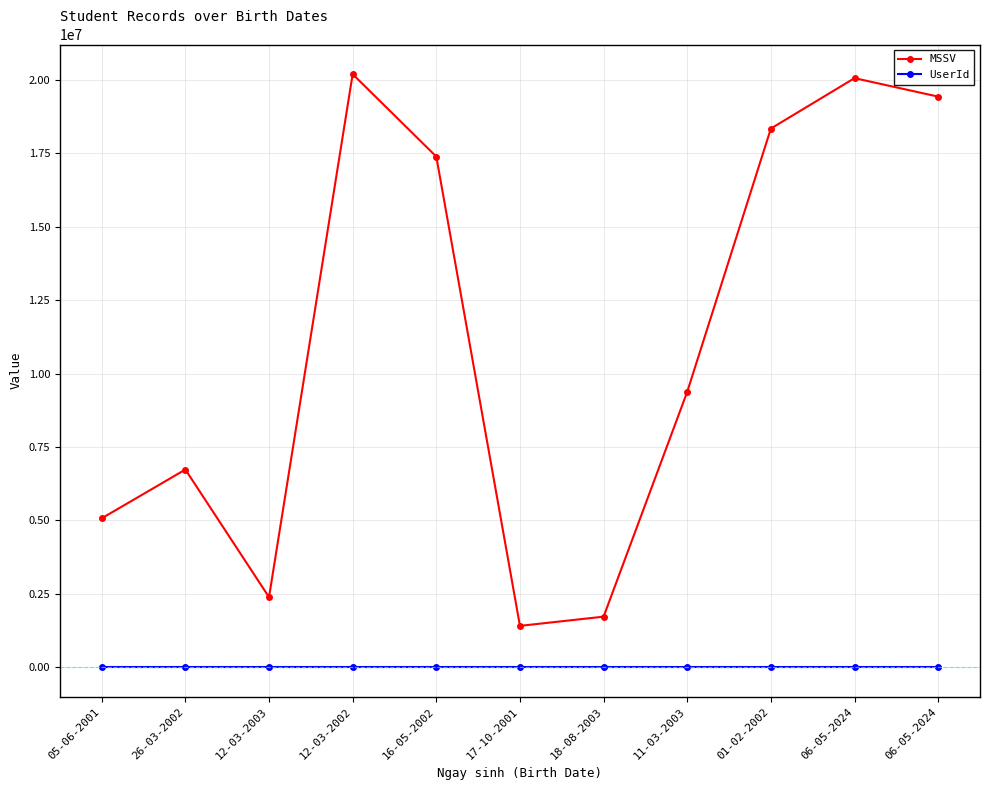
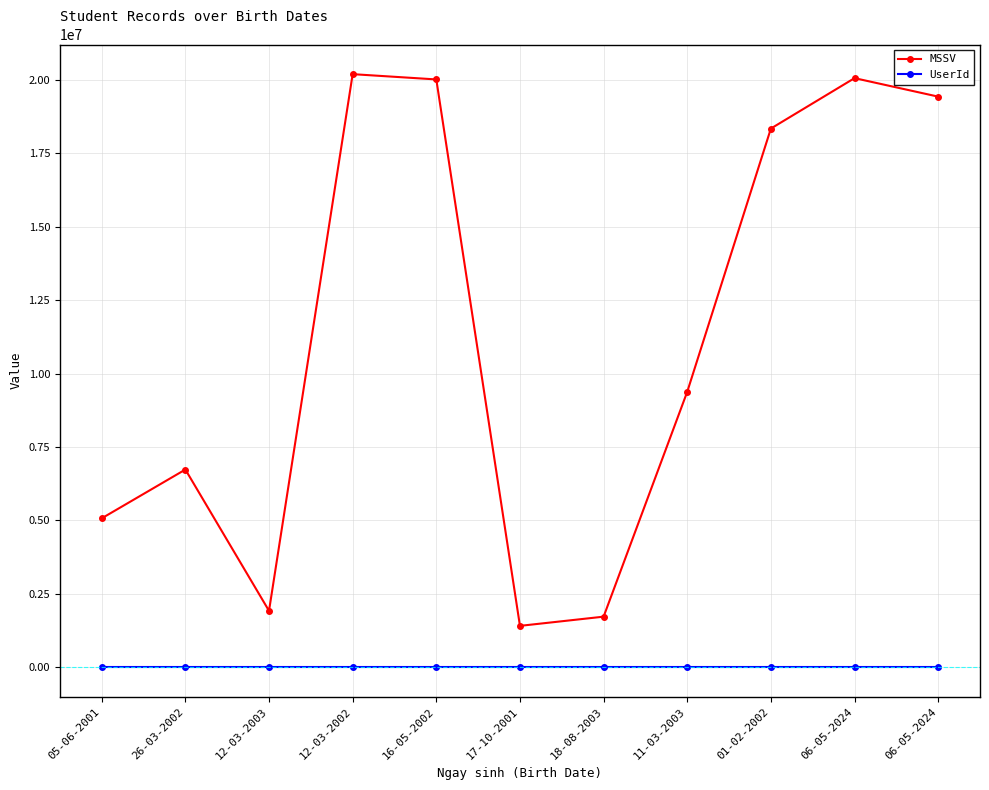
  {
    "MSSV": {
      "05-06-2001": 5100000,
      "26-03-2002": 6700000,
-     "12-03-2003": 2400000,
+     "12-03-2003": 1900000,
      "12-03-2002": 20200000,
-     "16-05-2002": 17400000,
+     "16-05-2002": 20000000,
      "17-10-2001": 1400000,
      "18-08-2003": 1700000,
      "11-03-2003": 9400000,
      "01-02-2002": 18300000
    },
    "UserId": {
      "05-06-2001": 0,
      "26-03-2002": 0,
      "12-03-2003": 0,
      "12-03-2002": 0,
      "16-05-2002": 0,
      "17-10-2001": 0,
      "18-08-2003": 0,
      "11-03-2003": 0,
      "01-02-2002": 0
    }
  }
